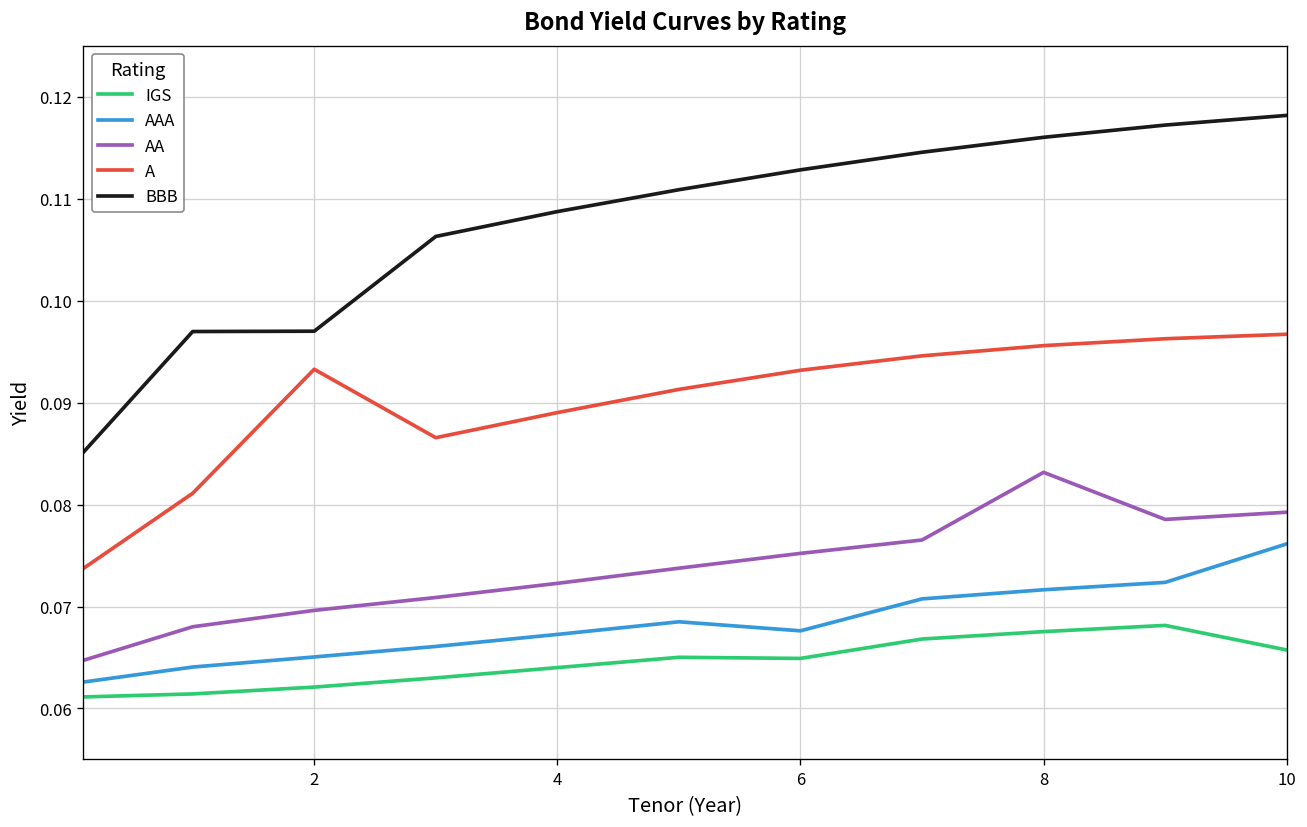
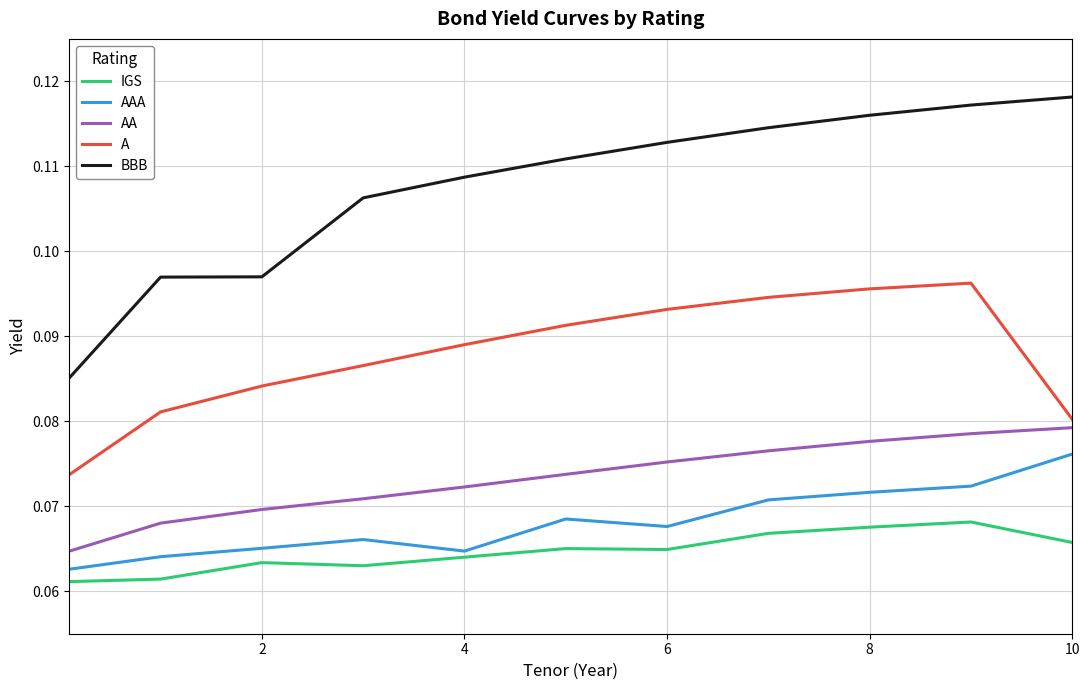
  {
    "IGS": {
-     "2": 0.062,
+     "2": 0.063,
      "4": 0.064,
      "6": 0.065,
      "8": 0.068,
      "10": 0.066
    },
    "AAA": {
      "2": 0.065,
-     "4": 0.067,
+     "4": 0.065,
      "6": 0.068,
      "8": 0.072,
      "10": 0.076
    },
    "AA": {
      "2": 0.070,
      "4": 0.072,
      "6": 0.075,
-     "8": 0.083,
+     "8": 0.078,
      "10": 0.079
    },
    "A": {
-     "2": 0.093,
+     "2": 0.084,
      "4": 0.089,
      "6": 0.093,
      "8": 0.096,
-     "10": 0.097
+     "10": 0.080
    },
    "BBB": {
      "2": 0.097,
      "4": 0.109,
      "6": 0.113,
      "8": 0.116,
      "10": 0.118
    }
  }
